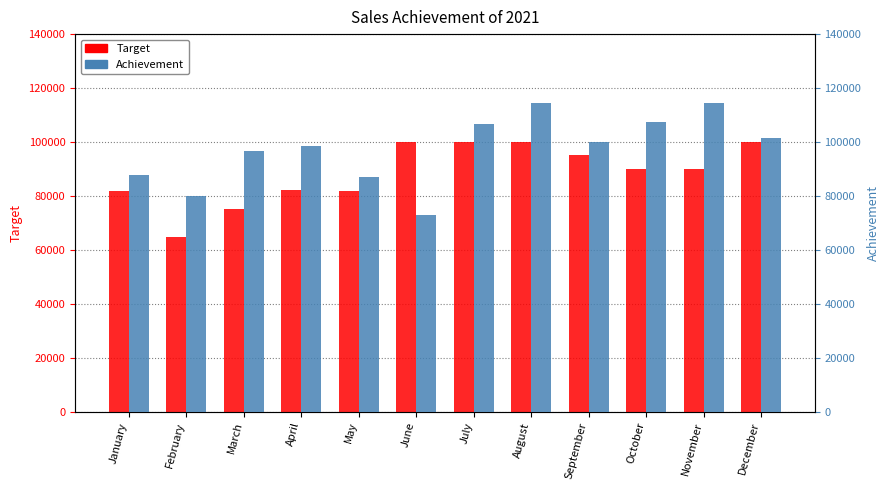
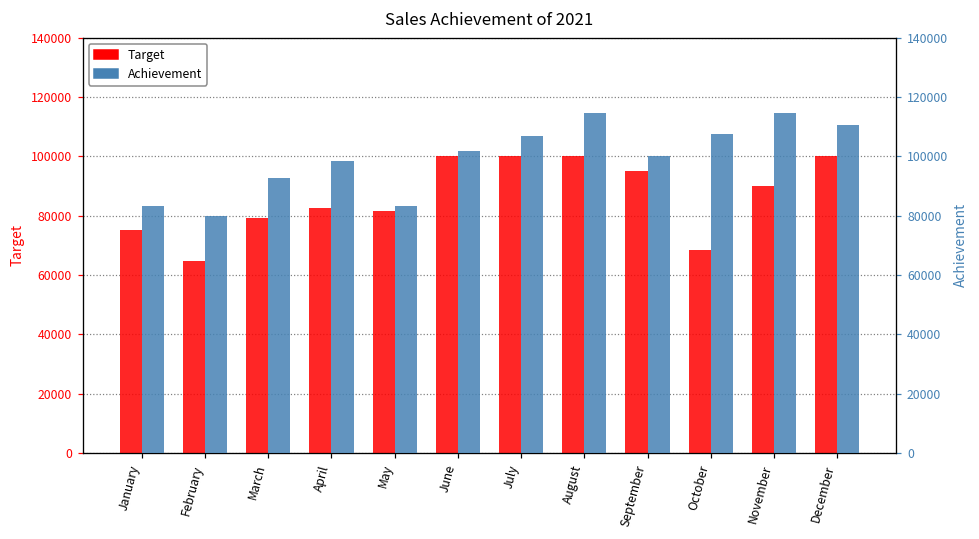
  {
    "Target": {
-     "January": 82000,
+     "January": 75000,
      "February": 65000,
-     "March": 75000,
+     "March": 79000,
      "April": 82000,
      "May": 82000,
      "June": 100000,
      "July": 100000,
      "August": 100000,
      "September": 95000,
-     "October": 90000,
+     "October": 68000,
      "November": 90000,
      "December": 100000
    },
    "Achievement": {
-     "January": 88000,
+     "January": 83000,
      "February": 80000,
-     "March": 97000,
+     "March": 93000,
      "April": 98000,
-     "May": 87000,
-     "June": 73000,
+     "May": 83000,
+     "June": 102000,
      "July": 107000,
      "August": 114000,
      "September": 100000,
      "October": 107000,
      "November": 114000,
-     "December": 102000
+     "December": 111000
    }
  }
